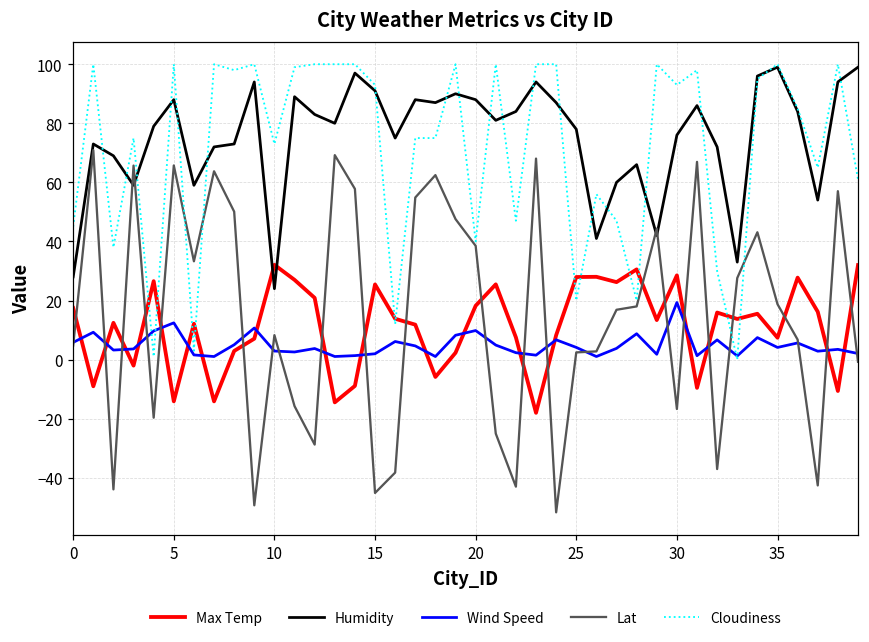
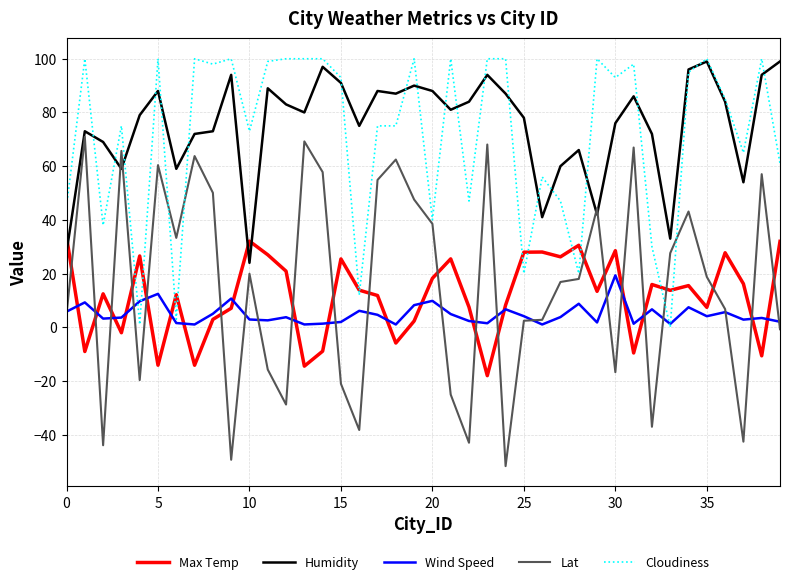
  {
    "Max Temp": {
-     "0": 17,
+     "0": 34,
      "5": -14,
      "10": 32,
      "15": 25,
      "20": 18,
      "25": 28,
      "30": 29,
      "35": 7
    },
    "Humidity": {
      "0": 28,
      "5": 88,
      "10": 24,
      "15": 91,
      "20": 88,
      "25": 78,
      "30": 76,
      "35": 99
    },
    "Wind Speed": {
      "0": 6,
      "5": 12,
      "10": 3,
      "15": 2,
      "20": 10,
      "25": 4,
      "30": 19,
      "35": 4
    },
    "Lat": {
      "0": 5,
-     "5": 66,
-     "10": 8,
-     "15": -45,
+     "5": 60,
+     "10": 20,
+     "15": -21,
      "20": 39,
      "25": 2,
      "30": -17,
      "35": 19
    },
    "Cloudiness": {
      "0": 45,
      "5": 100,
      "10": 73,
      "15": 93,
      "20": 40,
      "25": 20,
      "30": 93,
      "35": 100
    }
  }
